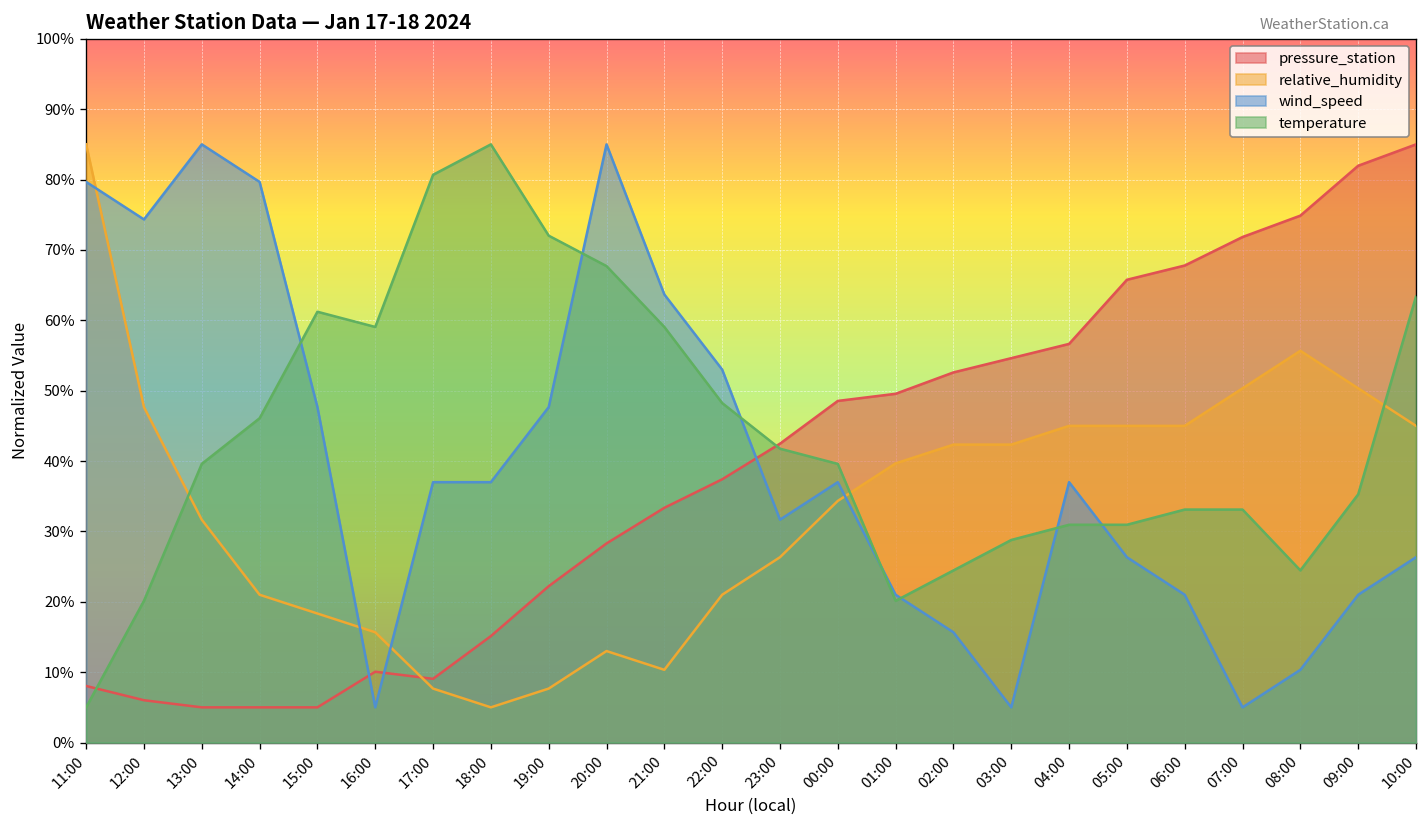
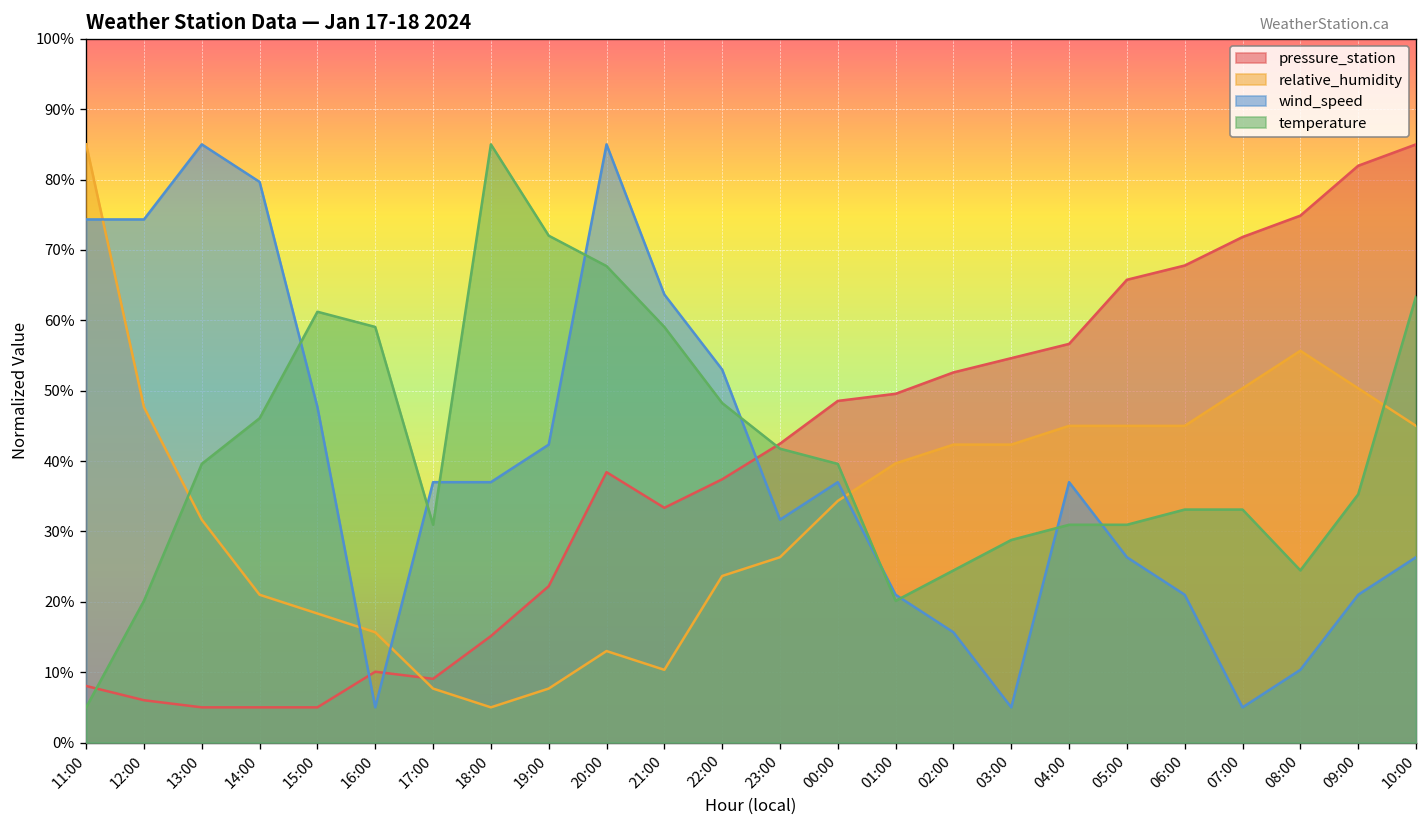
  {
    "pressure_station": {
      "11:00": "8%",
      "12:00": "6%",
      "13:00": "5%",
      "14:00": "5%",
      "15:00": "5%",
      "16:00": "10%",
      "17:00": "9%",
      "18:00": "15%",
      "19:00": "22%",
-     "20:00": "28%",
+     "20:00": "38%",
      "21:00": "33%",
      "22:00": "37%",
      "23:00": "42%",
      "00:00": "49%",
      "01:00": "50%",
      "02:00": "53%",
      "03:00": "55%",
      "04:00": "57%",
      "05:00": "66%",
      "06:00": "68%",
      "07:00": "72%",
      "08:00": "75%",
      "09:00": "82%",
      "10:00": "85%"
    },
    "relative_humidity": {
      "11:00": "85%",
      "12:00": "48%",
      "13:00": "32%",
      "14:00": "21%",
      "15:00": "18%",
      "16:00": "16%",
      "17:00": "8%",
      "18:00": "5%",
      "19:00": "8%",
      "20:00": "13%",
      "21:00": "10%",
-     "22:00": "21%",
+     "22:00": "24%",
      "23:00": "26%",
      "00:00": "34%",
      "01:00": "40%",
      "02:00": "42%",
      "03:00": "42%",
      "04:00": "45%",
      "05:00": "45%",
      "06:00": "45%",
      "07:00": "50%",
      "08:00": "56%",
      "09:00": "50%",
      "10:00": "45%"
    },
    "wind_speed": {
-     "11:00": "80%",
+     "11:00": "74%",
      "12:00": "74%",
      "13:00": "85%",
      "14:00": "80%",
      "15:00": "48%",
      "16:00": "5%",
      "17:00": "37%",
      "18:00": "37%",
-     "19:00": "48%",
+     "19:00": "42%",
      "20:00": "85%",
      "21:00": "64%",
      "22:00": "53%",
      "23:00": "32%",
      "00:00": "37%",
      "01:00": "21%",
      "02:00": "16%",
      "03:00": "5%",
      "04:00": "37%",
      "05:00": "26%",
      "06:00": "21%",
      "07:00": "5%",
      "08:00": "10%",
      "09:00": "21%",
      "10:00": "26%"
    },
    "temperature": {
      "11:00": "5%",
      "12:00": "20%",
      "13:00": "40%",
      "14:00": "46%",
      "15:00": "61%",
      "16:00": "59%",
-     "17:00": "81%",
+     "17:00": "31%",
      "18:00": "85%",
      "19:00": "72%",
      "20:00": "68%",
      "21:00": "59%",
      "22:00": "48%",
      "23:00": "42%",
      "00:00": "40%",
      "01:00": "20%",
      "02:00": "24%",
      "03:00": "29%",
      "04:00": "31%",
      "05:00": "31%",
      "06:00": "33%",
      "07:00": "33%",
      "08:00": "24%",
      "09:00": "35%",
      "10:00": "63%"
    }
  }
